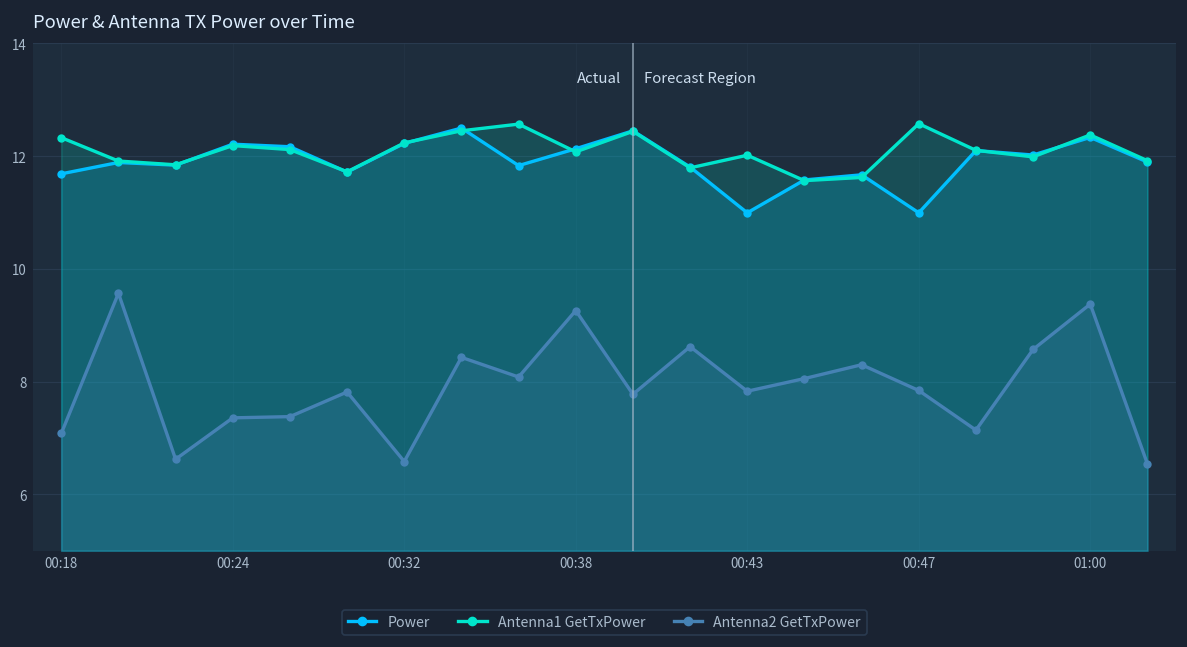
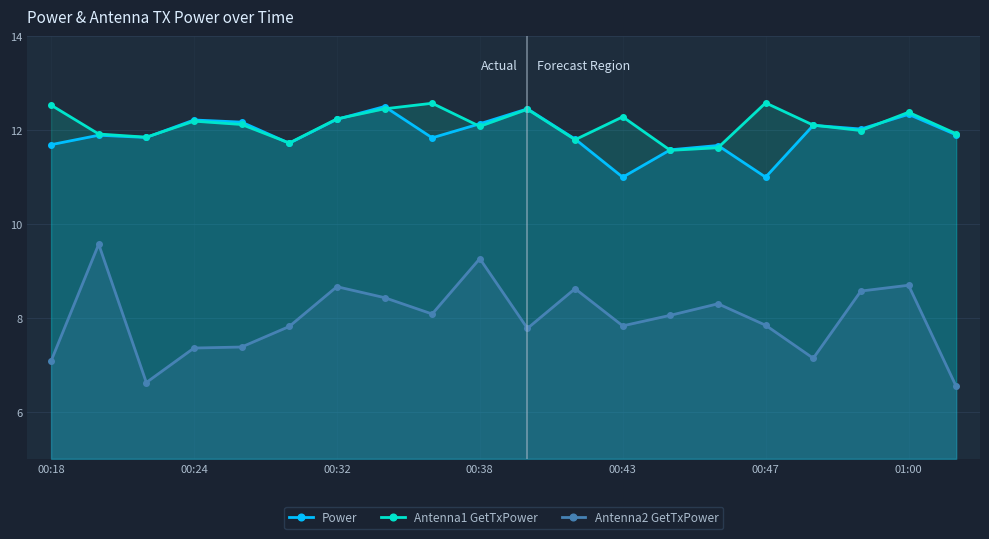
  {
    "Power": {
      "00:18": 11.7,
      "00:43": 11.0,
      "00:47": 11.0
    },
    "Antenna1 GetTxPower": {
-     "00:18": 12.3,
-     "00:43": 12.0,
+     "00:18": 12.5,
+     "00:43": 12.3,
      "00:47": 12.6
    },
    "Antenna2 GetTxPower": {
      "00:18": 7.1,
      "00:24": 7.4,
-     "00:32": 6.6,
+     "00:32": 8.7,
      "00:38": 9.3,
      "00:43": 7.8,
      "00:47": 7.8,
-     "01:00": 9.4
+     "01:00": 8.7
    }
  }
